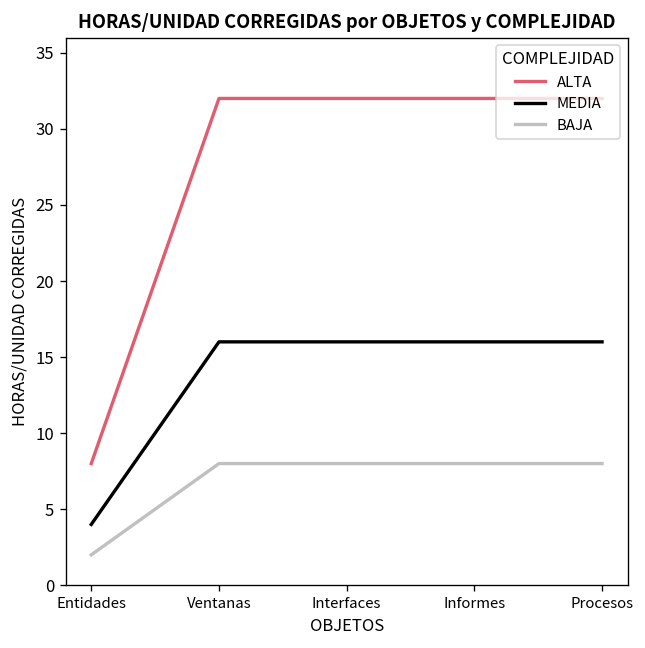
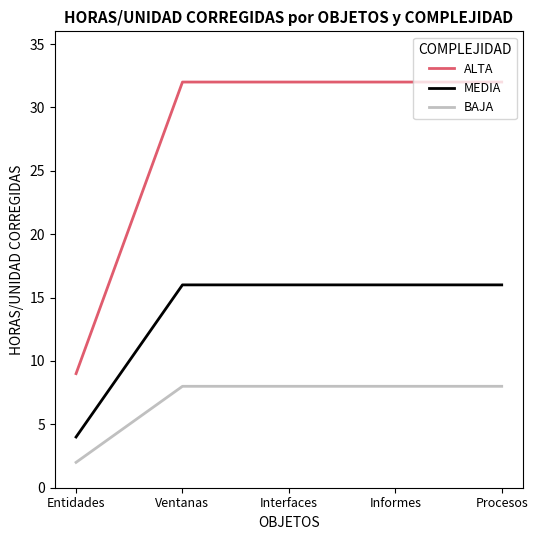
  {
    "ALTA": {
-     "Entidades": 8,
+     "Entidades": 9,
      "Ventanas": 32,
      "Interfaces": 32,
      "Informes": 32
    },
    "MEDIA": {
      "Entidades": 4,
      "Ventanas": 16,
      "Interfaces": 16,
      "Informes": 16,
      "Procesos": 16
    },
    "BAJA": {
      "Entidades": 2,
      "Ventanas": 8,
      "Interfaces": 8,
      "Informes": 8,
      "Procesos": 8
    }
  }
